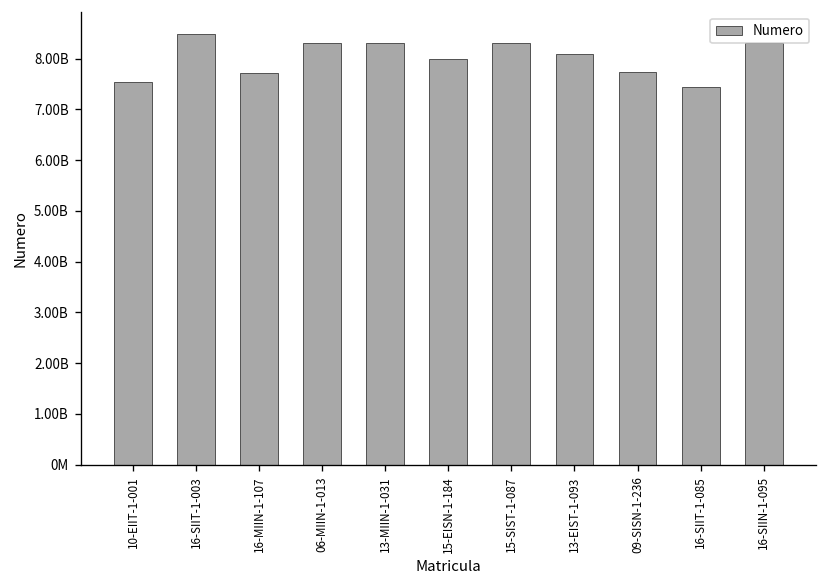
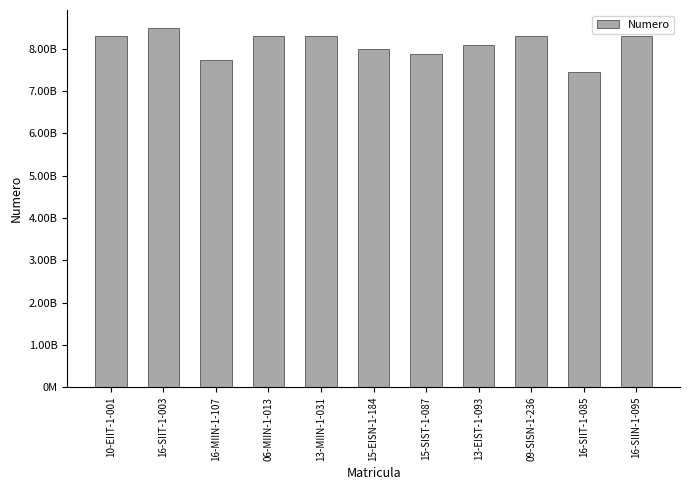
  {
-   "10-EIIT-1-001": 7500000000,
+   "10-EIIT-1-001": 8300000000,
    "16-SIIT-1-003": 8500000000,
    "16-MIIN-1-107": 7700000000,
    "06-MIIN-1-013": 8300000000,
    "13-MIIN-1-031": 8300000000,
    "15-EISN-1-184": 8000000000,
-   "15-SIST-1-087": 8300000000,
+   "15-SIST-1-087": 7900000000,
    "13-EIST-1-093": 8100000000,
-   "09-SISN-1-236": 7700000000,
+   "09-SISN-1-236": 8300000000,
    "16-SIIT-1-085": 7400000000,
    "16-SIIN-1-095": 8300000000
  }
